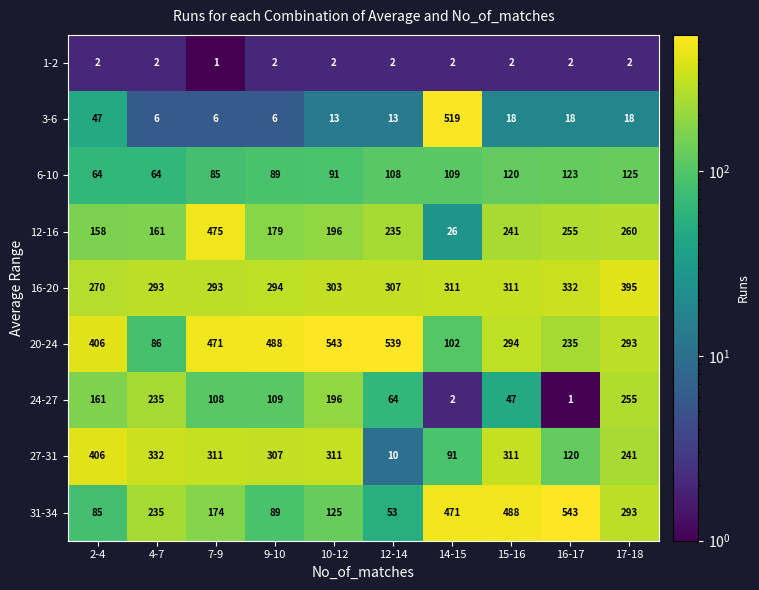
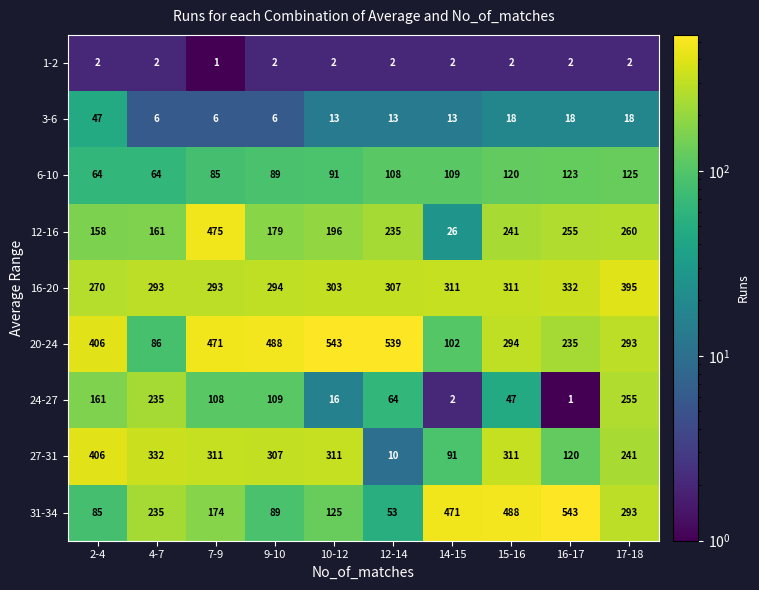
  {
    "1-2": {
      "2-4": 2,
      "4-7": 2,
      "7-9": 1,
      "9-10": 2,
      "10-12": 2,
      "12-14": 2,
      "14-15": 2,
      "15-16": 2,
      "16-17": 2,
      "17-18": 2
    },
    "3-6": {
      "2-4": 47,
      "4-7": 6,
      "7-9": 6,
      "9-10": 6,
      "10-12": 13,
      "12-14": 13,
-     "14-15": 519,
+     "14-15": 13,
      "15-16": 18,
      "16-17": 18,
      "17-18": 18
    },
    "6-10": {
      "2-4": 64,
      "4-7": 64,
      "7-9": 85,
      "9-10": 89,
      "10-12": 91,
      "12-14": 108,
      "14-15": 109,
      "15-16": 120,
      "16-17": 123,
      "17-18": 125
    },
    "12-16": {
      "2-4": 158,
      "4-7": 161,
      "7-9": 475,
      "9-10": 179,
      "10-12": 196,
      "12-14": 235,
      "14-15": 26,
      "15-16": 241,
      "16-17": 255,
      "17-18": 260
    },
    "16-20": {
      "2-4": 270,
      "4-7": 293,
      "7-9": 293,
      "9-10": 294,
      "10-12": 303,
      "12-14": 307,
      "14-15": 311,
      "15-16": 311,
      "16-17": 332,
      "17-18": 395
    },
    "20-24": {
      "2-4": 406,
      "4-7": 86,
      "7-9": 471,
      "9-10": 488,
      "10-12": 543,
      "12-14": 539,
      "14-15": 102,
      "15-16": 294,
      "16-17": 235,
      "17-18": 293
    },
    "24-27": {
      "2-4": 161,
      "4-7": 235,
      "7-9": 108,
      "9-10": 109,
-     "10-12": 196,
+     "10-12": 16,
      "12-14": 64,
      "14-15": 2,
      "15-16": 47,
      "16-17": 1,
      "17-18": 255
    },
    "27-31": {
      "2-4": 406,
      "4-7": 332,
      "7-9": 311,
      "9-10": 307,
      "10-12": 311,
      "12-14": 10,
      "14-15": 91,
      "15-16": 311,
      "16-17": 120,
      "17-18": 241
    },
    "31-34": {
      "2-4": 85,
      "4-7": 235,
      "7-9": 174,
      "9-10": 89,
      "10-12": 125,
      "12-14": 53,
      "14-15": 471,
      "15-16": 488,
      "16-17": 543,
      "17-18": 293
    }
  }
